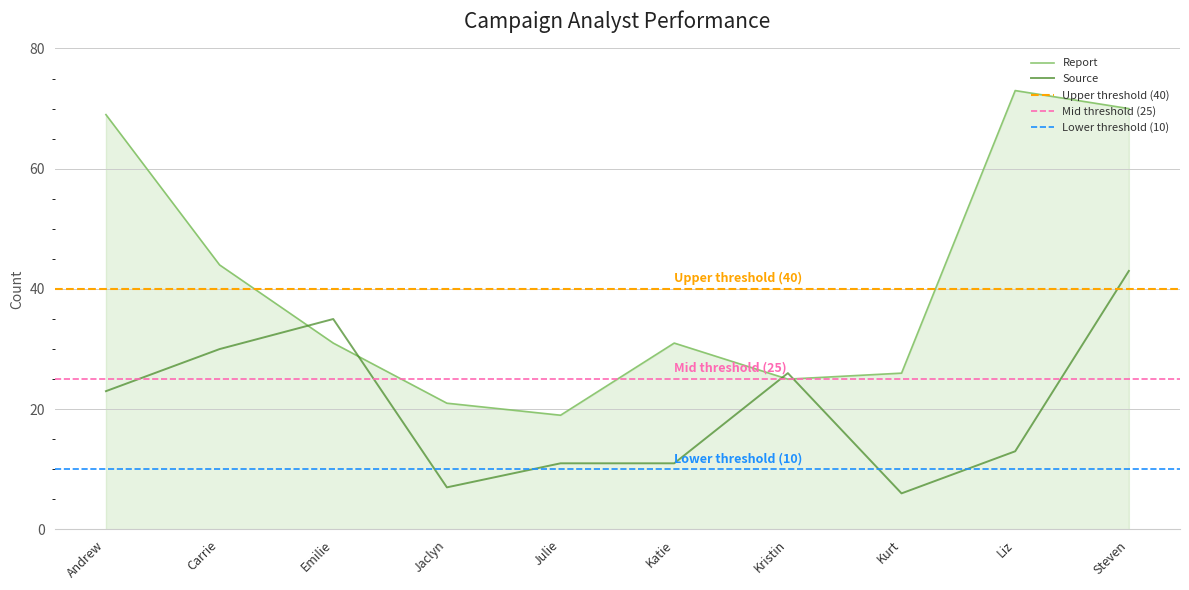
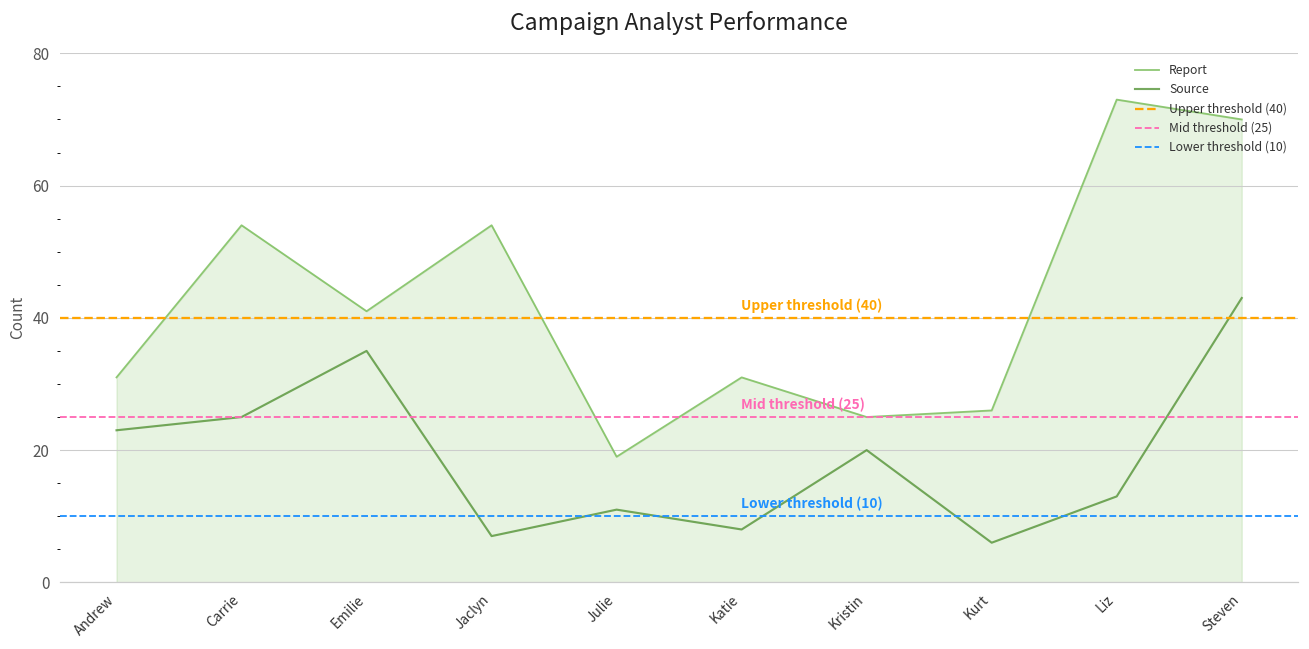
  {
    "Report": {
-     "Andrew": 69,
-     "Carrie": 44,
-     "Emilie": 31,
-     "Jaclyn": 21,
+     "Andrew": 31,
+     "Carrie": 54,
+     "Emilie": 41,
+     "Jaclyn": 54,
      "Julie": 19,
      "Katie": 31,
      "Kurt": 26,
      "Liz": 73,
      "Steven": 70
    },
    "Source": {
      "Andrew": 23,
-     "Carrie": 30,
+     "Carrie": 25,
      "Emilie": 35,
      "Jaclyn": 7,
      "Julie": 11,
-     "Katie": 11,
-     "Kristin": 26,
+     "Katie": 8,
+     "Kristin": 20,
      "Kurt": 6,
      "Liz": 13,
      "Steven": 43
    }
  }
